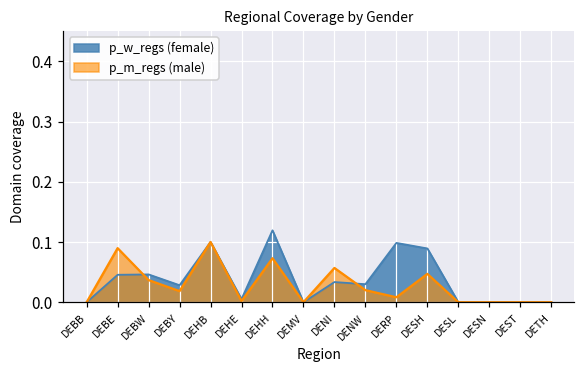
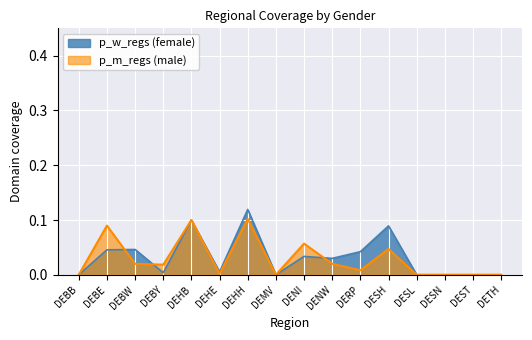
  {
    "p_w_regs (female)": {
      "DEBE": 0.05,
      "DEBW": 0.05,
-     "DEBY": 0.03,
+     "DEBY": 0.00,
      "DEHH": 0.12,
      "DENI": 0.03,
      "DENW": 0.03,
-     "DERP": 0.10,
+     "DERP": 0.04,
      "DESH": 0.09
    },
    "p_m_regs (male)": {
      "DEBE": 0.09,
-     "DEBW": 0.04,
+     "DEBW": 0.02,
      "DEBY": 0.02,
-     "DEHH": 0.07,
+     "DEHH": 0.10,
      "DENI": 0.06,
      "DENW": 0.02,
      "DERP": 0.01,
      "DESH": 0.05
    }
  }
